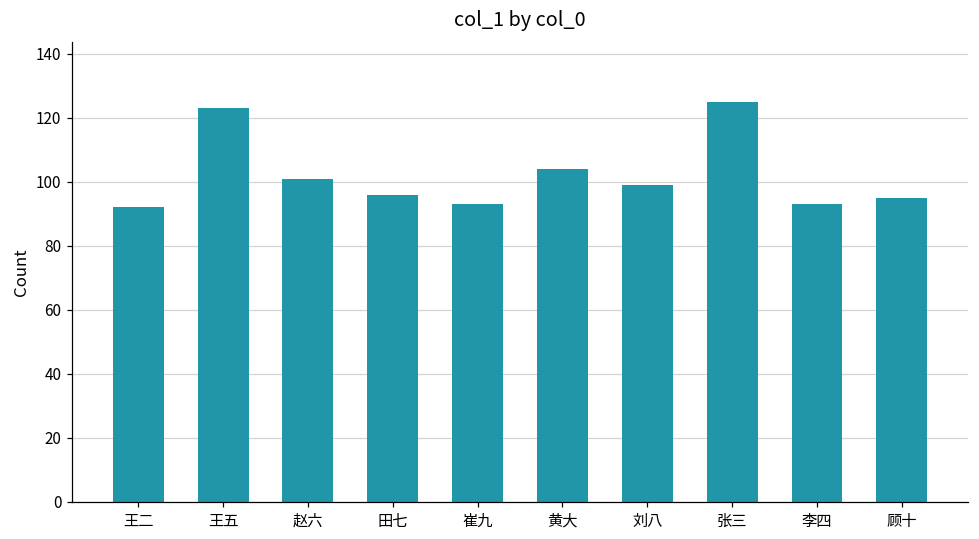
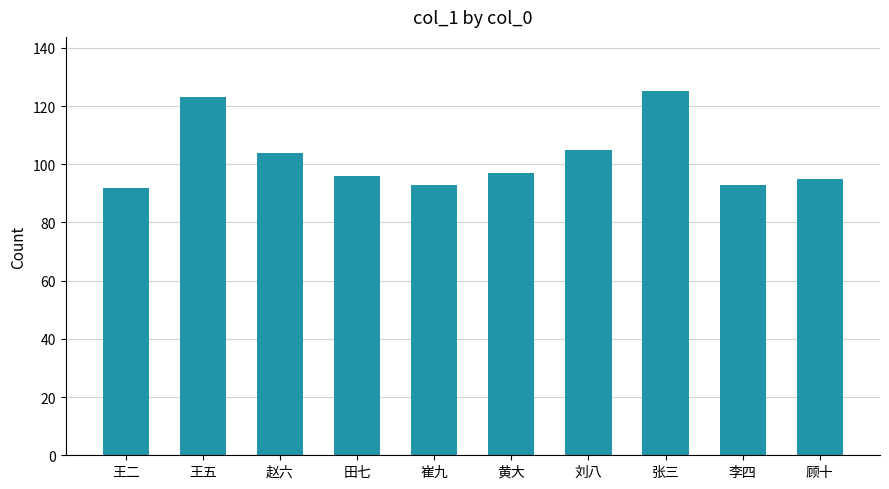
  {
    "王二": 92,
    "王五": 123,
-   "赵六": 101,
+   "赵六": 104,
    "田七": 96,
    "崔九": 93,
-   "黄大": 104,
-   "刘八": 99,
+   "黄大": 97,
+   "刘八": 105,
    "张三": 125,
    "李四": 93,
    "顾十": 95
  }
